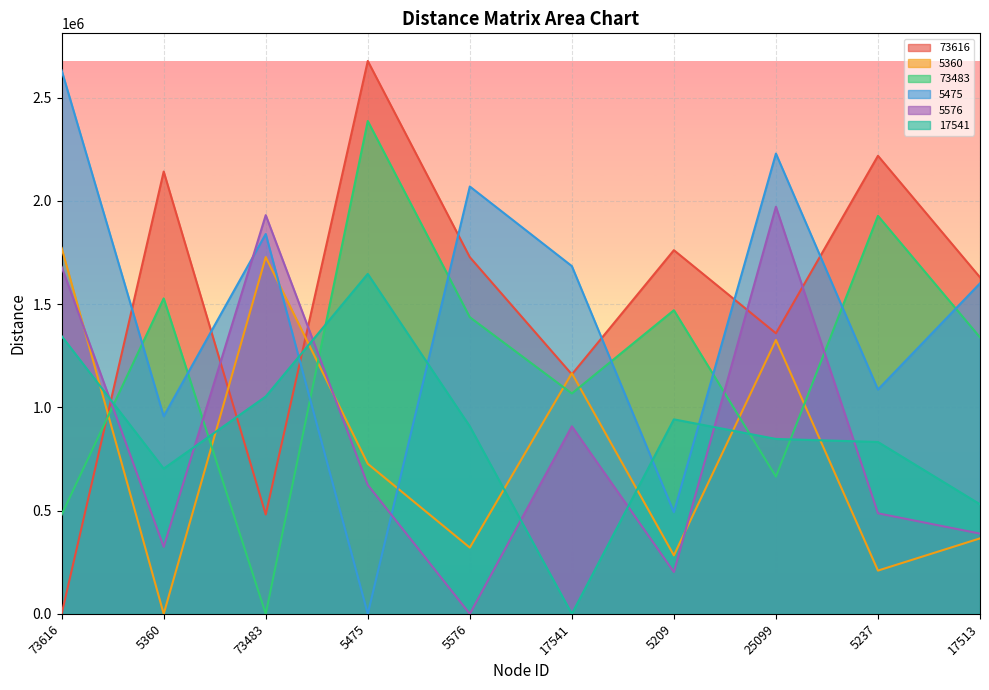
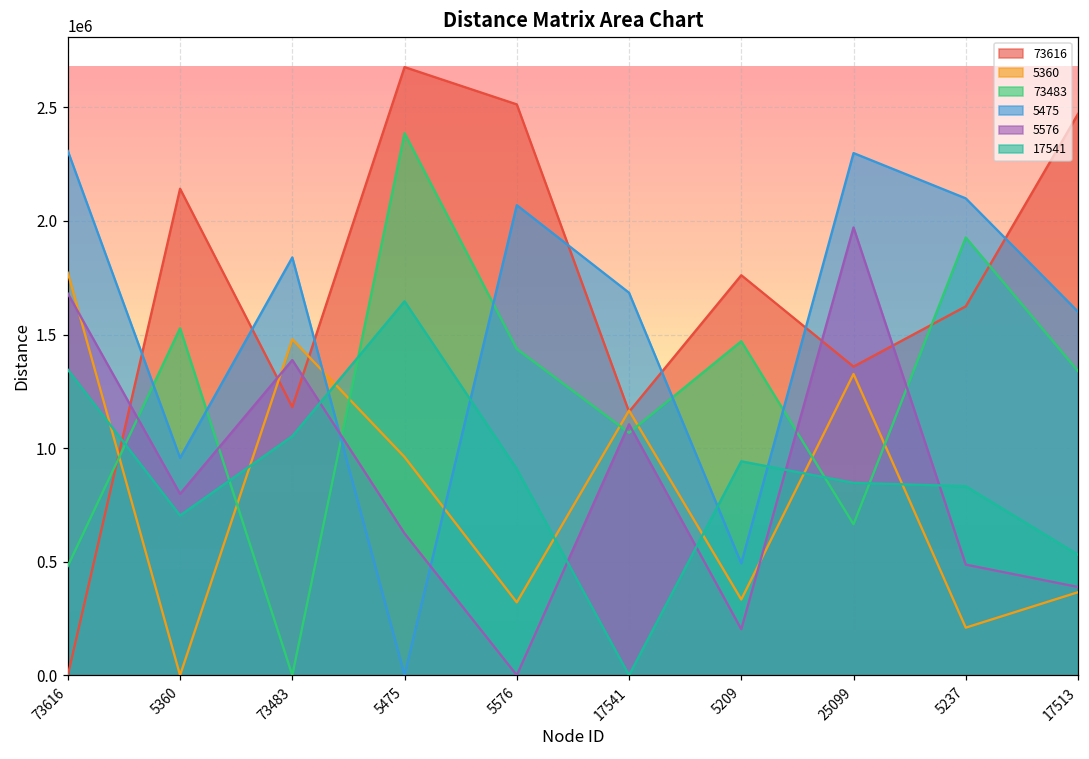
  {
    "73616": {
      "73616": 0,
      "5360": 2140000,
-     "73483": 480000,
+     "73483": 1180000,
      "5475": 2680000,
-     "5576": 1730000,
+     "5576": 2510000,
      "5209": 1760000,
      "25099": 1360000,
-     "5237": 2220000,
-     "17513": 1630000
+     "5237": 1620000,
+     "17513": 2470000
    },
    "5360": {
      "73616": 1770000,
      "5360": 0,
-     "73483": 1730000,
-     "5475": 730000,
+     "73483": 1480000,
+     "5475": 960000,
      "5576": 320000,
-     "5209": 280000,
+     "5209": 330000,
      "25099": 1330000,
      "5237": 210000,
      "17513": 370000
    },
    "5475": {
-     "73616": 2630000,
+     "73616": 2310000,
      "5360": 960000,
      "73483": 1840000,
      "5475": 0,
      "5576": 2070000,
      "17541": 1680000,
      "5209": 490000,
-     "25099": 2230000,
-     "5237": 1090000,
+     "25099": 2300000,
+     "5237": 2100000,
      "17513": 1600000
    },
    "5576": {
      "73616": 1680000,
-     "5360": 320000,
-     "73483": 1930000,
+     "5360": 800000,
+     "73483": 1390000,
      "5475": 620000,
      "5576": 0,
-     "17541": 910000,
+     "17541": 1110000,
      "5209": 200000,
      "25099": 1970000,
      "5237": 490000,
      "17513": 390000
    }
  }
